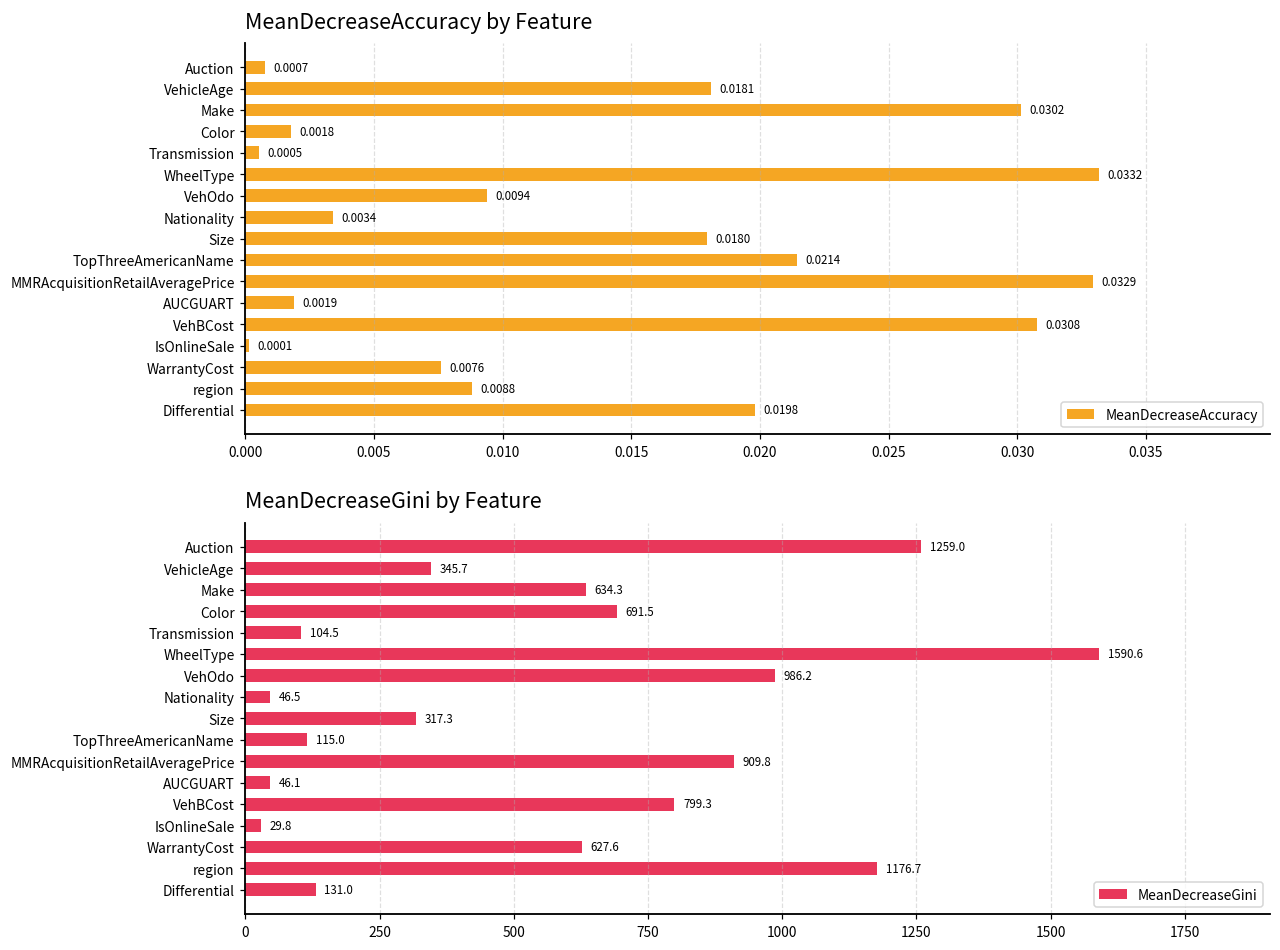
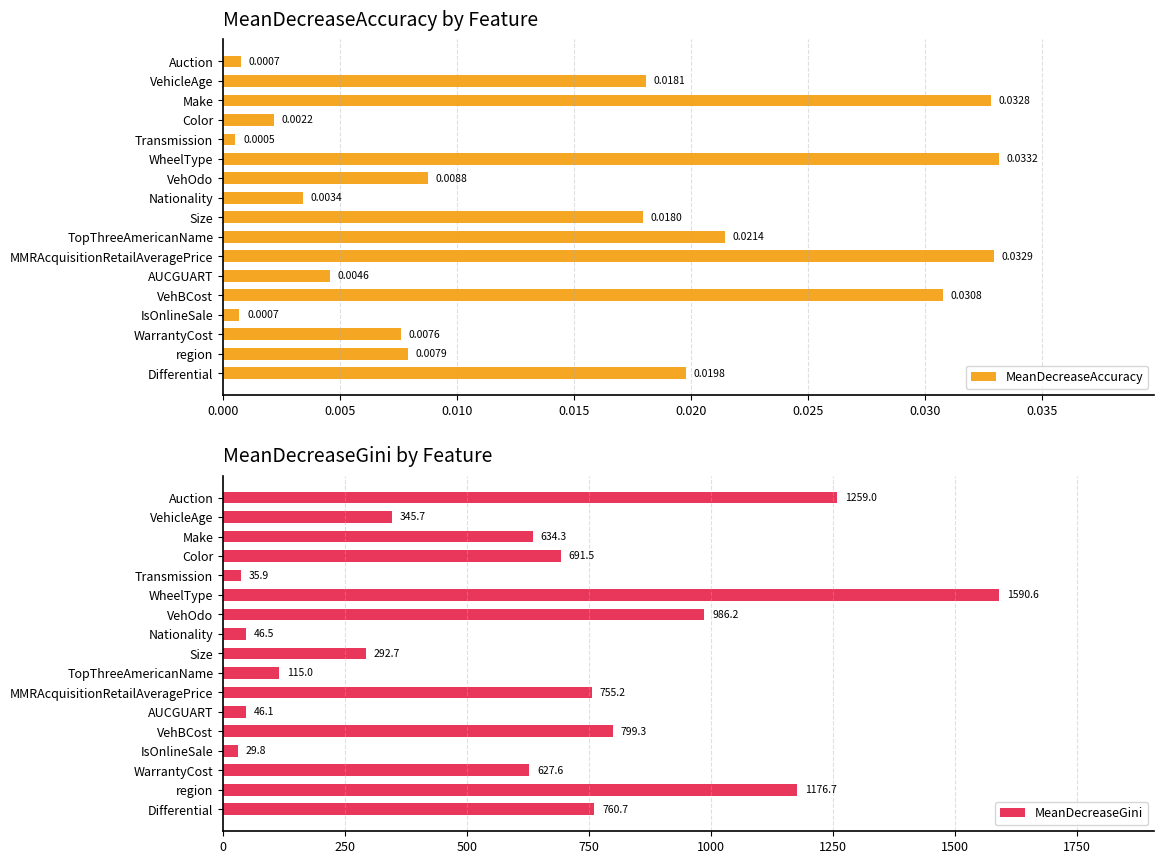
  {
    "MeanDecreaseAccuracy by Feature": {
      "Auction": 0.0007,
      "VehicleAge": 0.0181,
-     "Make": 0.0302,
-     "Color": 0.0018,
+     "Make": 0.0328,
+     "Color": 0.0022,
      "Transmission": 0.0005,
      "WheelType": 0.0332,
-     "VehOdo": 0.0094,
+     "VehOdo": 0.0088,
      "Nationality": 0.0034,
      "Size": 0.0180,
      "TopThreeAmericanName": 0.0214,
      "MMRAcquisitionRetailAveragePrice": 0.0329,
-     "AUCGUART": 0.0019,
+     "AUCGUART": 0.0046,
      "VehBCost": 0.0308,
-     "IsOnlineSale": 0.0001,
+     "IsOnlineSale": 0.0007,
      "WarrantyCost": 0.0076,
-     "region": 0.0088,
+     "region": 0.0079,
      "Differential": 0.0198
    },
    "MeanDecreaseGini by Feature": {
      "Auction": 1259.0,
      "VehicleAge": 345.7,
      "Make": 634.3,
      "Color": 691.5,
-     "Transmission": 104.5,
+     "Transmission": 35.9,
      "WheelType": 1590.6,
      "VehOdo": 986.2,
      "Nationality": 46.5,
-     "Size": 317.3,
+     "Size": 292.7,
      "TopThreeAmericanName": 115.0,
-     "MMRAcquisitionRetailAveragePrice": 909.8,
+     "MMRAcquisitionRetailAveragePrice": 755.2,
      "AUCGUART": 46.1,
      "VehBCost": 799.3,
      "IsOnlineSale": 29.8,
      "WarrantyCost": 627.6,
      "region": 1176.7,
-     "Differential": 131.0
+     "Differential": 760.7
    }
  }
